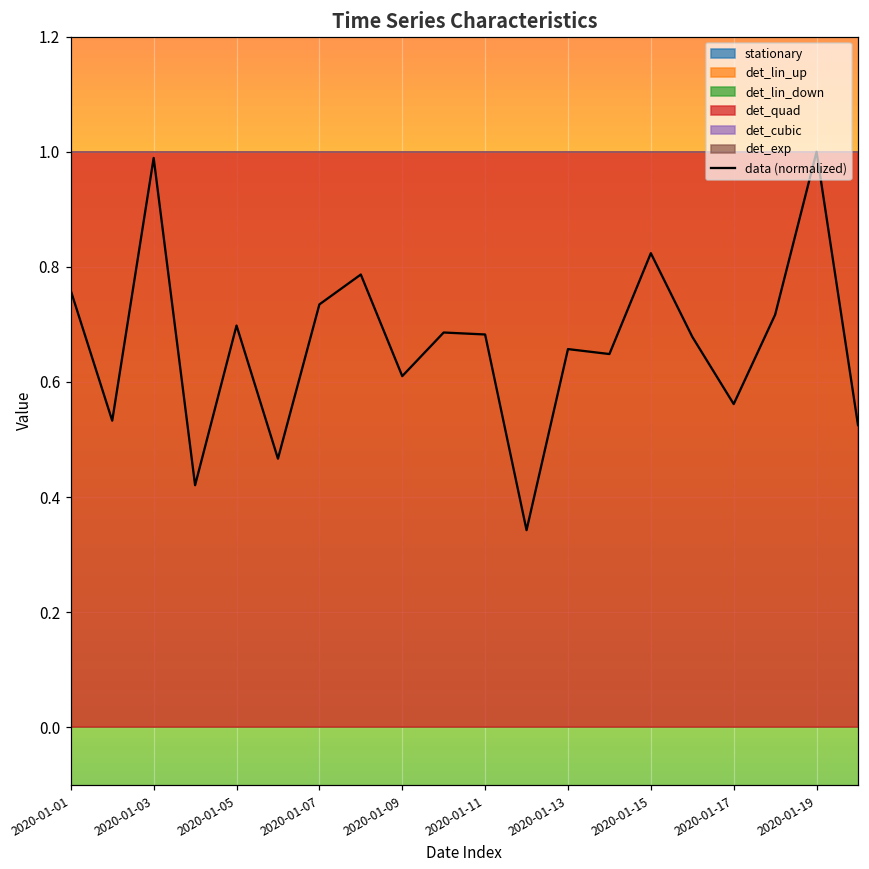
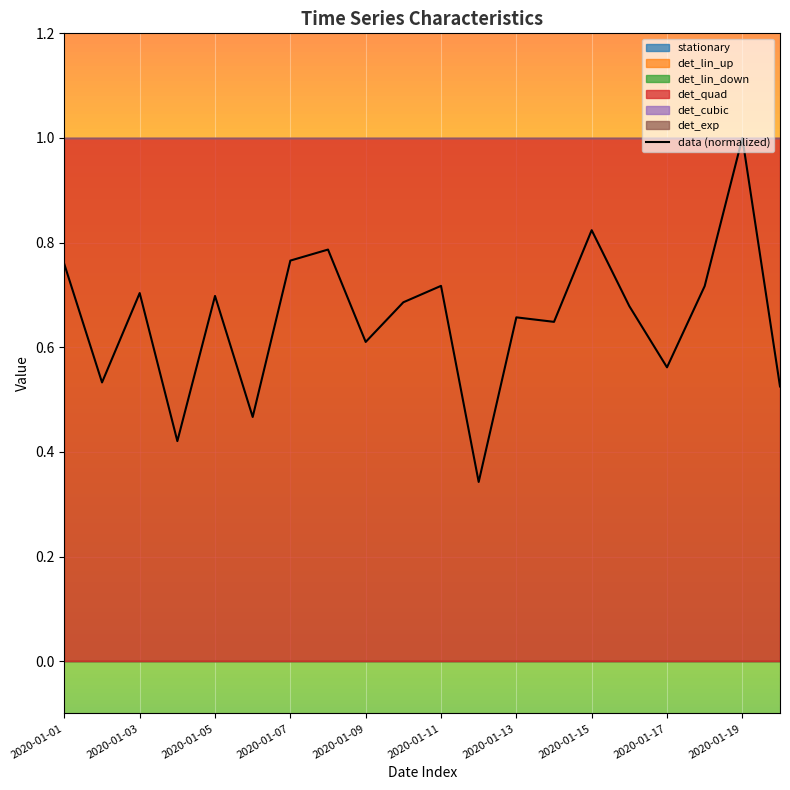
  {
    "data (normalized)": {
      "2020-01-01": 0.76,
-     "2020-01-03": 0.99,
+     "2020-01-03": 0.70,
      "2020-01-05": 0.70,
-     "2020-01-07": 0.73,
+     "2020-01-07": 0.77,
      "2020-01-09": 0.61,
-     "2020-01-11": 0.68,
+     "2020-01-11": 0.72,
      "2020-01-13": 0.66,
      "2020-01-15": 0.82,
      "2020-01-17": 0.56
    },
    "det_lin_down": {
      "2020-01-01": 0.00,
      "2020-01-03": 0.00,
      "2020-01-05": 0.00,
      "2020-01-07": 0.00,
      "2020-01-09": 0.00,
      "2020-01-11": 0.00,
      "2020-01-13": 0.00,
      "2020-01-15": 0.00,
      "2020-01-17": 0.00,
      "2020-01-19": 0.00
    },
    "det_exp": {
      "2020-01-01": 1.00,
      "2020-01-03": 1.00,
      "2020-01-05": 1.00,
      "2020-01-07": 1.00,
      "2020-01-09": 1.00,
      "2020-01-11": 1.00,
      "2020-01-13": 1.00,
      "2020-01-15": 1.00
    }
  }
